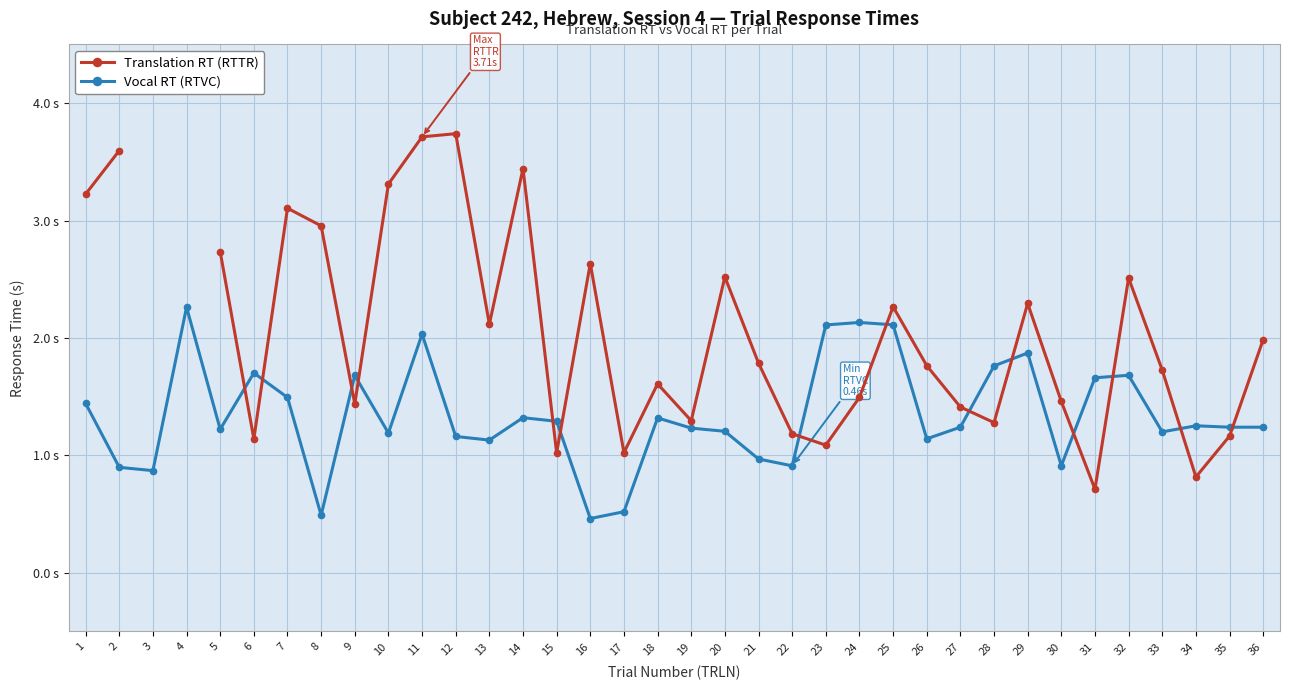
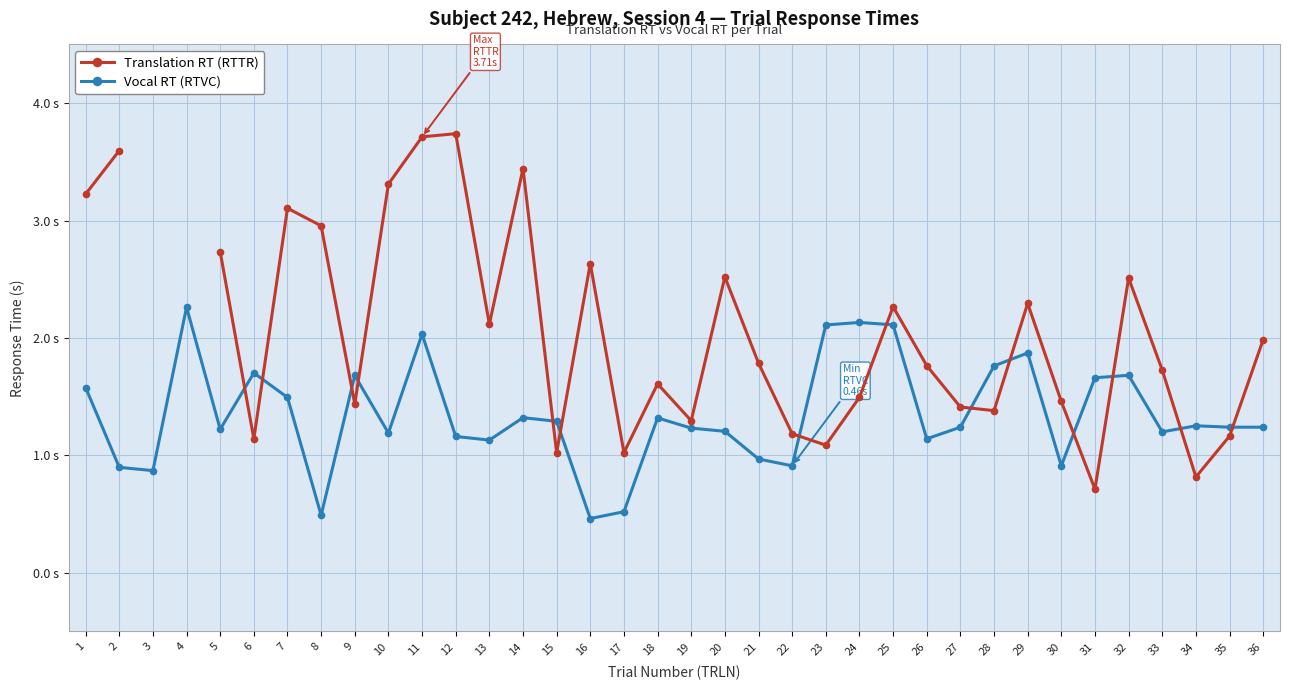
  {
    "Translation RT (RTTR)": {
      "1": "3.23 s",
      "2": "3.60 s",
      "5": "2.73 s",
      "6": "1.14 s",
      "7": "3.11 s",
      "8": "2.96 s",
      "9": "1.44 s",
      "10": "3.31 s",
      "11": "3.71 s",
      "13": "2.12 s",
      "14": "3.44 s",
      "15": "1.02 s",
      "16": "2.63 s",
      "17": "1.02 s",
      "18": "1.61 s",
      "19": "1.30 s",
      "20": "2.52 s",
      "21": "1.79 s",
      "22": "1.18 s",
      "25": "2.27 s",
      "26": "1.76 s",
      "27": "1.41 s",
-     "28": "1.28 s",
+     "28": "1.38 s",
      "29": "2.29 s",
      "30": "1.46 s",
      "31": "0.71 s",
      "32": "2.51 s",
      "33": "1.73 s",
      "34": "0.82 s",
      "35": "1.16 s",
      "36": "1.99 s"
    },
    "Vocal RT (RTVC)": {
-     "1": "1.44 s",
+     "1": "1.58 s",
      "2": "0.90 s",
      "3": "0.87 s",
      "4": "2.26 s",
      "5": "1.22 s",
      "6": "1.70 s",
      "7": "1.49 s",
      "8": "0.49 s",
      "9": "1.68 s",
      "10": "1.19 s",
      "11": "2.03 s",
      "12": "1.16 s",
      "13": "1.13 s",
      "14": "1.32 s",
      "15": "1.29 s",
      "16": "0.46 s",
      "17": "0.52 s",
      "18": "1.32 s",
      "19": "1.23 s",
      "20": "1.21 s",
      "21": "0.97 s",
      "22": "0.91 s",
      "23": "2.11 s",
      "24": "2.13 s",
      "25": "2.11 s",
      "26": "1.14 s",
      "27": "1.24 s",
      "28": "1.76 s",
      "29": "1.87 s",
      "30": "0.91 s",
      "31": "1.66 s",
      "32": "1.68 s",
      "33": "1.20 s",
      "34": "1.25 s",
      "35": "1.24 s",
      "36": "1.24 s"
    }
  }
